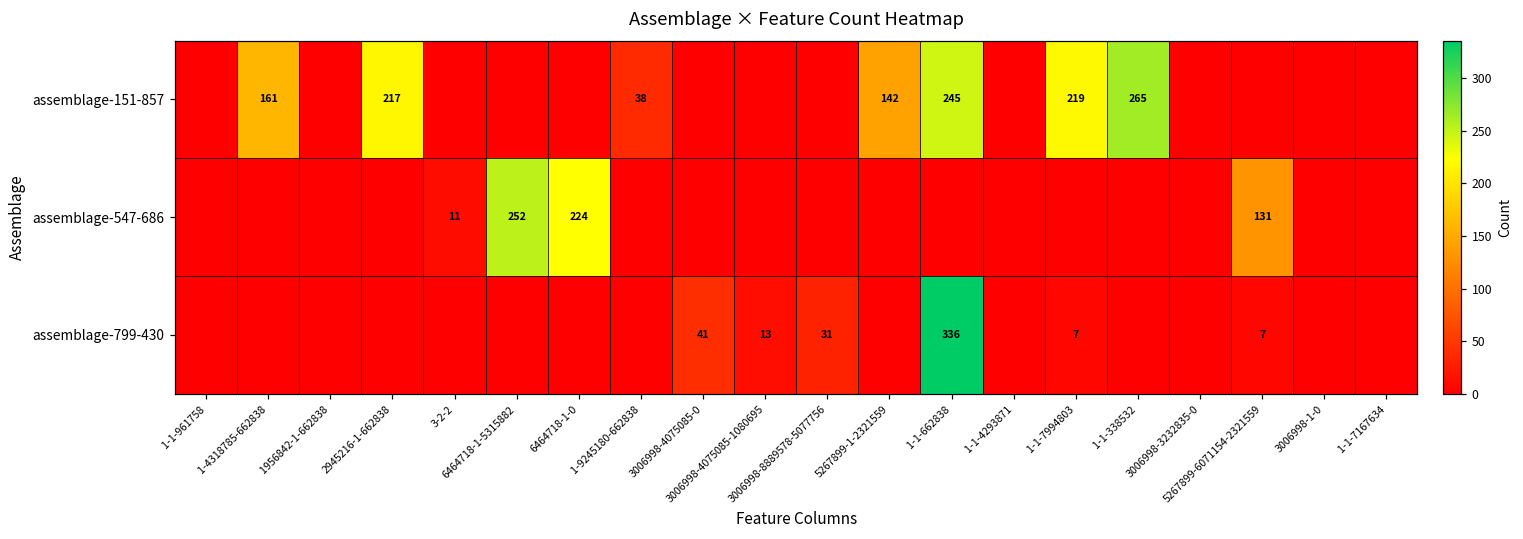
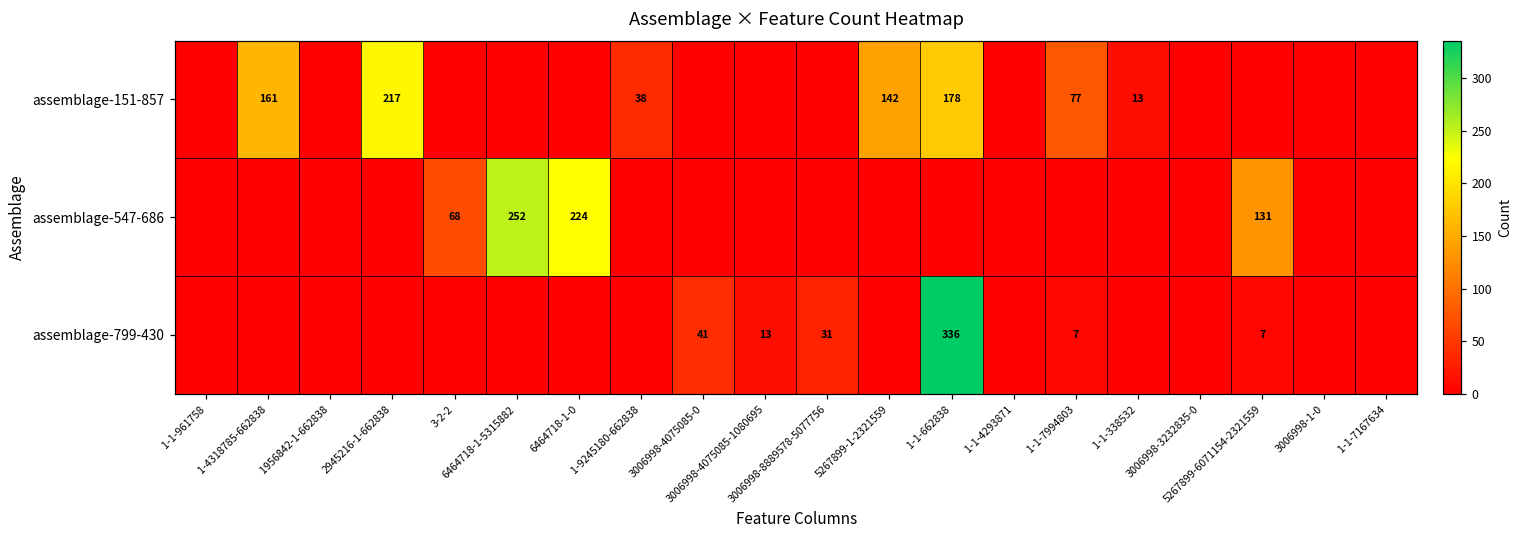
  {
    "assemblage-151-857": {
      "1-4318785-662838": 161,
      "2945216-1-662838": 217,
      "1-9245180-662838": 38,
      "5267899-1-2321559": 142,
-     "1-1-662838": 245,
-     "1-1-7994803": 219,
-     "1-1-338532": 265
+     "1-1-662838": 178,
+     "1-1-7994803": 77,
+     "1-1-338532": 13
    },
    "assemblage-547-686": {
-     "3-2-2": 11,
+     "3-2-2": 68,
      "6464718-1-5315882": 252,
      "6464718-1-0": 224,
      "5267899-6071154-2321559": 131
    },
    "assemblage-799-430": {
      "3006998-4075085-0": 41,
      "3006998-4075085-1080695": 13,
      "3006998-8889578-5077756": 31,
      "1-1-662838": 336,
      "1-1-7994803": 7,
      "5267899-6071154-2321559": 7
    }
  }
